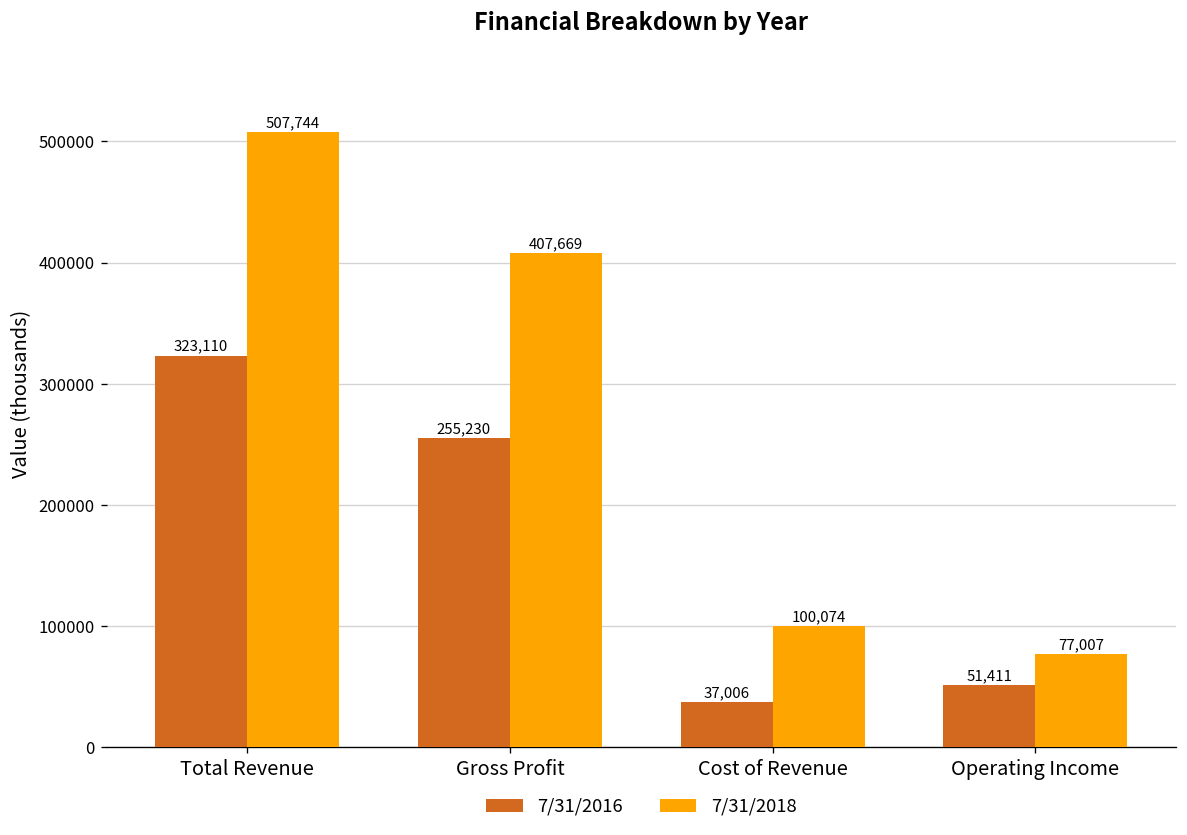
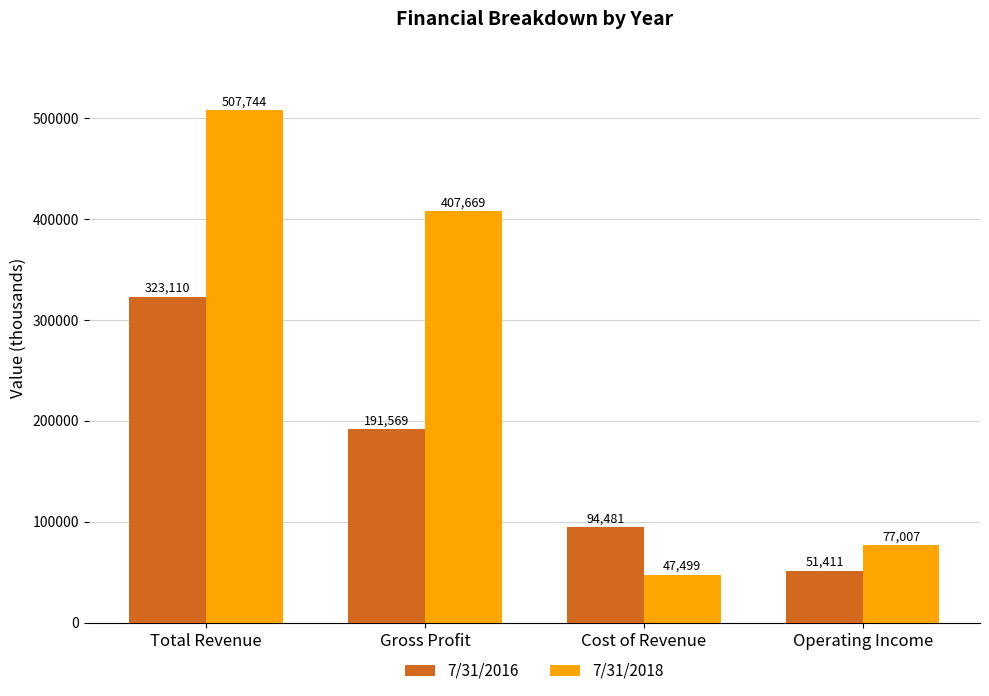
  {
    "7/31/2016": {
      "Total Revenue": "323,110",
-     "Gross Profit": "255,230",
-     "Cost of Revenue": "37,006",
+     "Gross Profit": "191,569",
+     "Cost of Revenue": "94,481",
      "Operating Income": "51,411"
    },
    "7/31/2018": {
      "Total Revenue": "507,744",
      "Gross Profit": "407,669",
-     "Cost of Revenue": "100,074",
+     "Cost of Revenue": "47,499",
      "Operating Income": "77,007"
    }
  }
